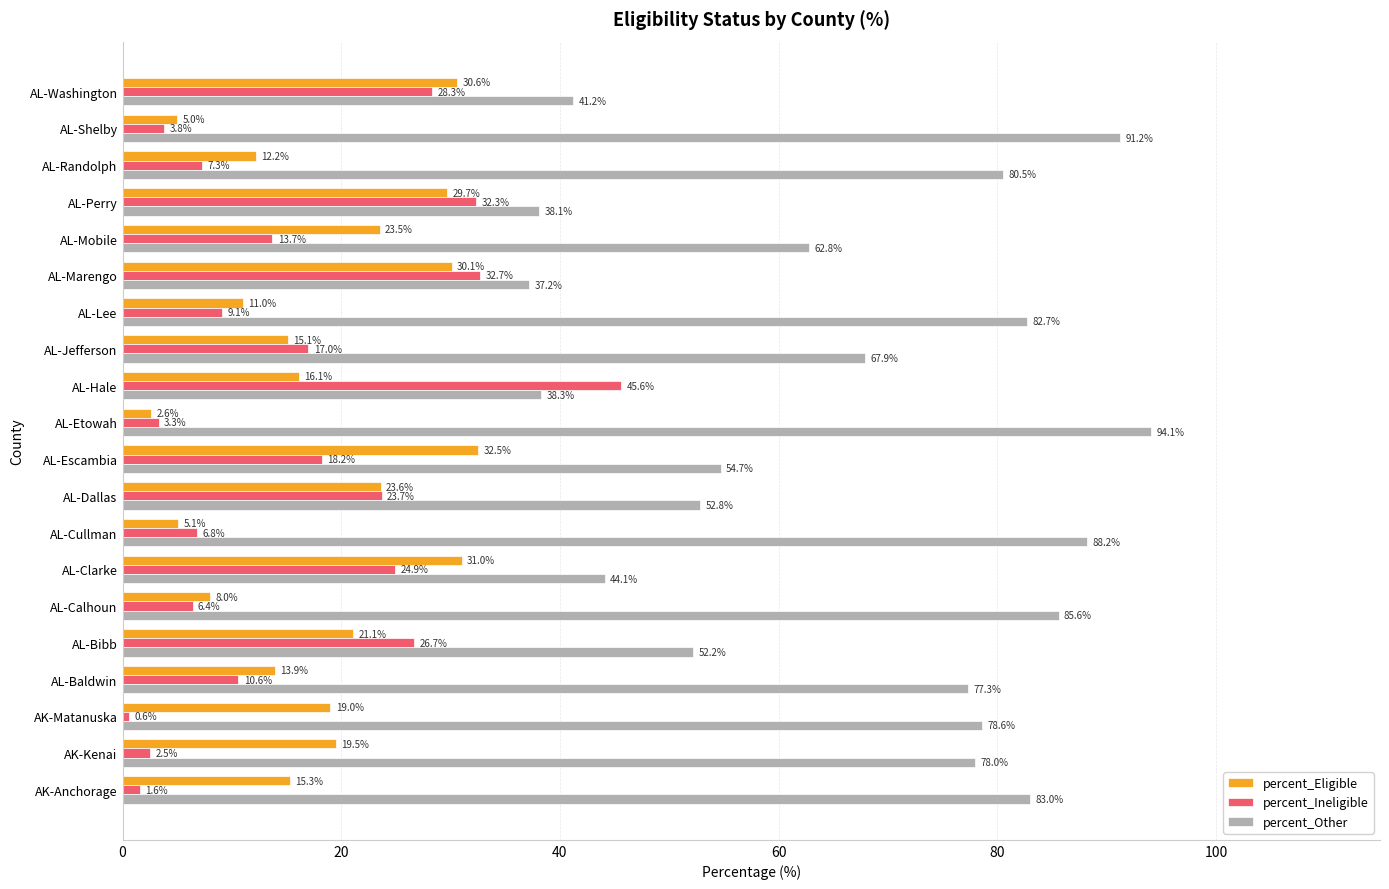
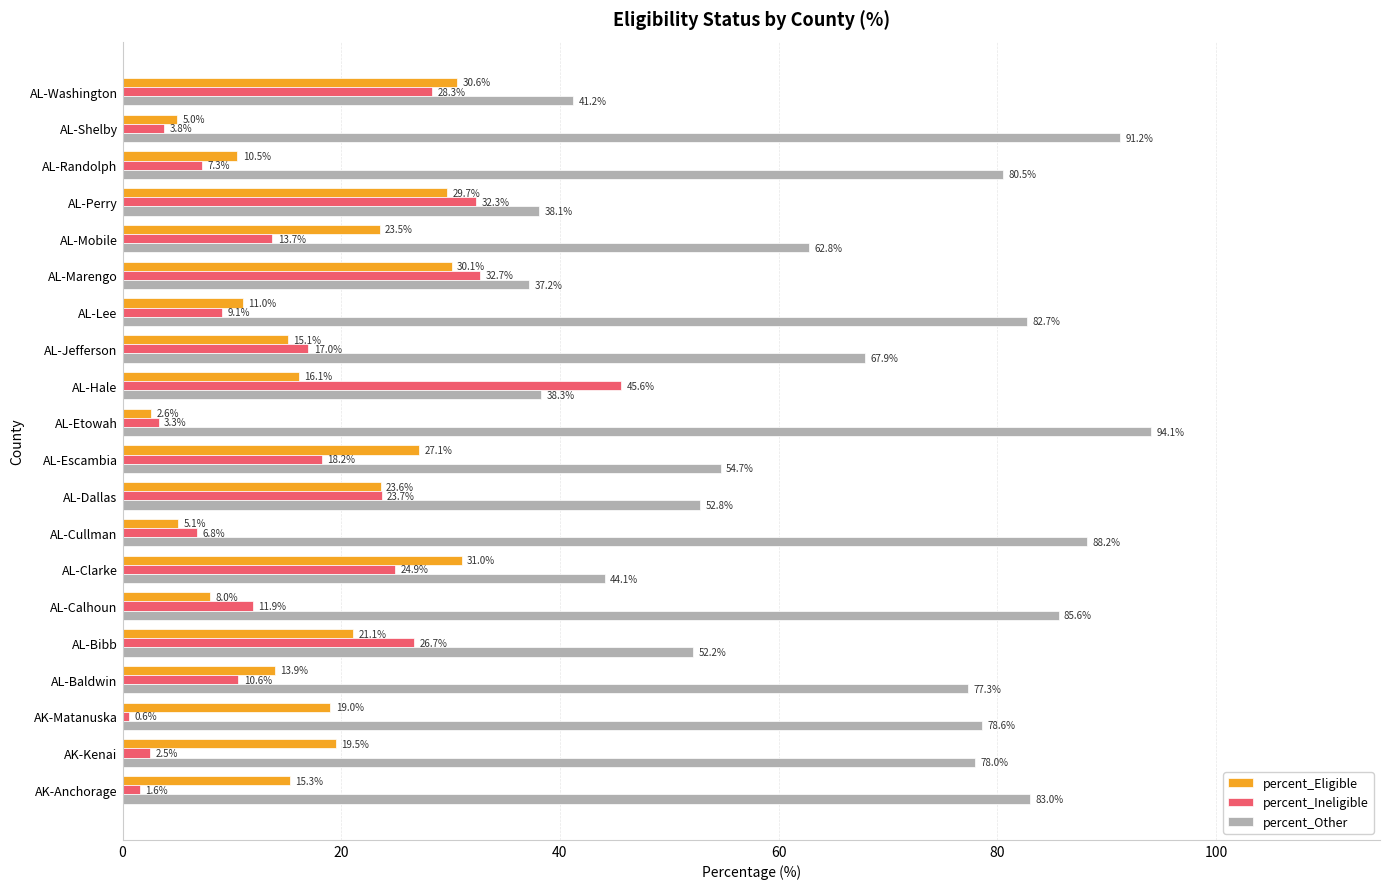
  {
    "percent_Eligible": {
      "AL-Washington": "30.6%",
      "AL-Shelby": "5.0%",
-     "AL-Randolph": "12.2%",
+     "AL-Randolph": "10.5%",
      "AL-Perry": "29.7%",
      "AL-Mobile": "23.5%",
      "AL-Marengo": "30.1%",
      "AL-Lee": "11.0%",
      "AL-Jefferson": "15.1%",
      "AL-Hale": "16.1%",
      "AL-Etowah": "2.6%",
-     "AL-Escambia": "32.5%",
+     "AL-Escambia": "27.1%",
      "AL-Dallas": "23.6%",
      "AL-Cullman": "5.1%",
      "AL-Clarke": "31.0%",
      "AL-Calhoun": "8.0%",
      "AL-Bibb": "21.1%",
      "AL-Baldwin": "13.9%",
      "AK-Matanuska": "19.0%",
      "AK-Kenai": "19.5%",
      "AK-Anchorage": "15.3%"
    },
    "percent_Ineligible": {
      "AL-Washington": "28.3%",
      "AL-Shelby": "3.8%",
      "AL-Randolph": "7.3%",
      "AL-Perry": "32.3%",
      "AL-Mobile": "13.7%",
      "AL-Marengo": "32.7%",
      "AL-Lee": "9.1%",
      "AL-Jefferson": "17.0%",
      "AL-Hale": "45.6%",
      "AL-Etowah": "3.3%",
      "AL-Escambia": "18.2%",
      "AL-Dallas": "23.7%",
      "AL-Cullman": "6.8%",
      "AL-Clarke": "24.9%",
-     "AL-Calhoun": "6.4%",
+     "AL-Calhoun": "11.9%",
      "AL-Bibb": "26.7%",
      "AL-Baldwin": "10.6%",
      "AK-Matanuska": "0.6%",
      "AK-Kenai": "2.5%",
      "AK-Anchorage": "1.6%"
    },
    "percent_Other": {
      "AL-Washington": "41.2%",
      "AL-Shelby": "91.2%",
      "AL-Randolph": "80.5%",
      "AL-Perry": "38.1%",
      "AL-Mobile": "62.8%",
      "AL-Marengo": "37.2%",
      "AL-Lee": "82.7%",
      "AL-Jefferson": "67.9%",
      "AL-Hale": "38.3%",
      "AL-Etowah": "94.1%",
      "AL-Escambia": "54.7%",
      "AL-Dallas": "52.8%",
      "AL-Cullman": "88.2%",
      "AL-Clarke": "44.1%",
      "AL-Calhoun": "85.6%",
      "AL-Bibb": "52.2%",
      "AL-Baldwin": "77.3%",
      "AK-Matanuska": "78.6%",
      "AK-Kenai": "78.0%",
      "AK-Anchorage": "83.0%"
    }
  }
